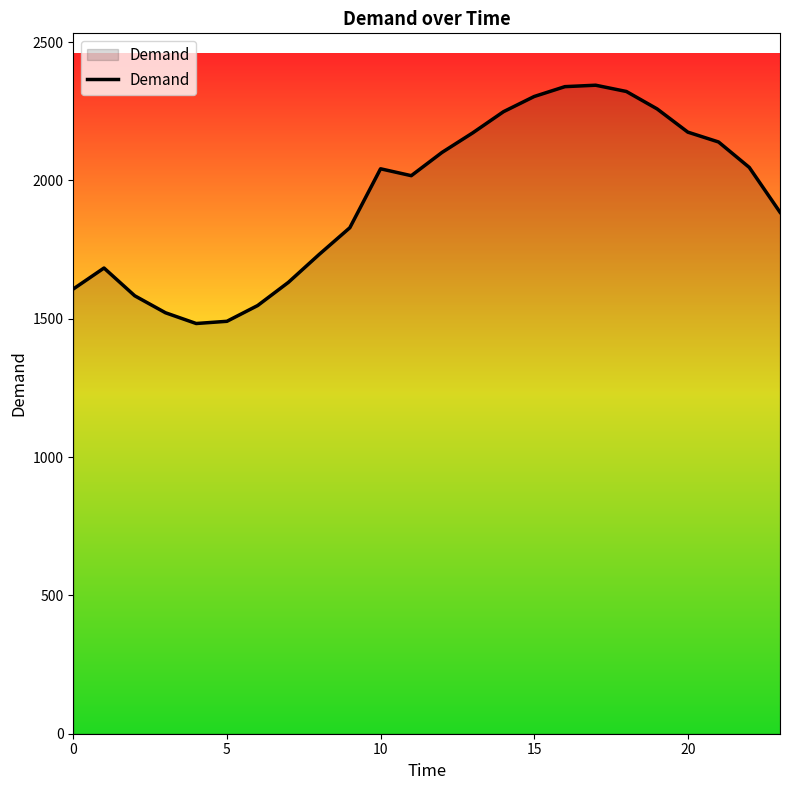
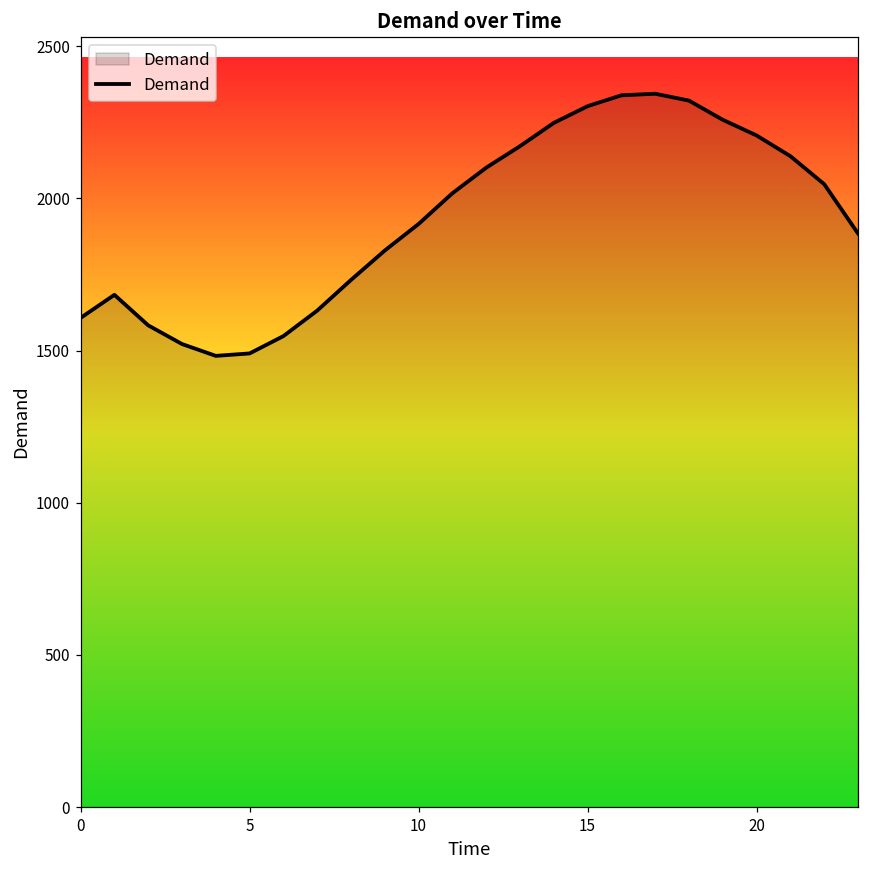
  {
    "0": 1610,
    "5": 1490,
-   "10": 2040,
+   "10": 1920,
    "15": 2300,
-   "20": 2170
+   "20": 2210
  }
